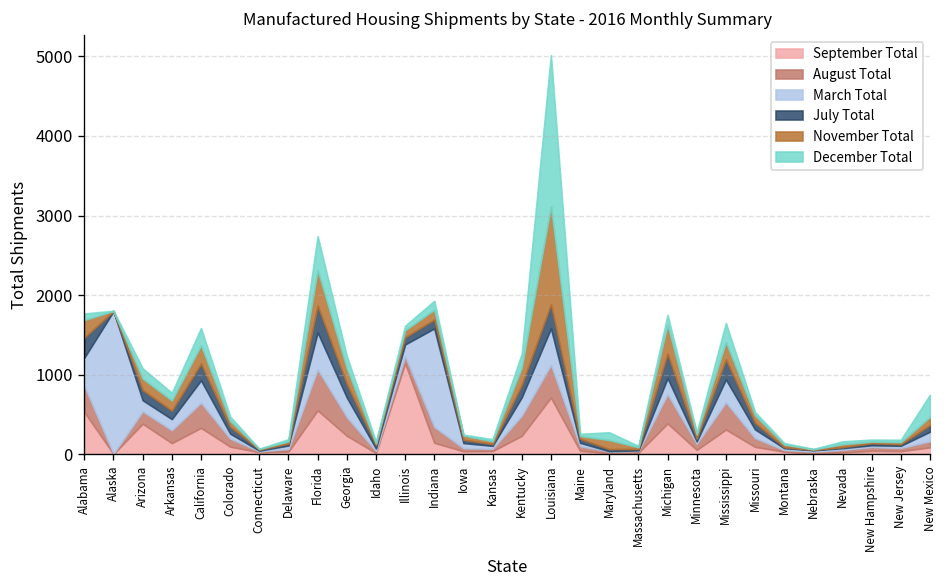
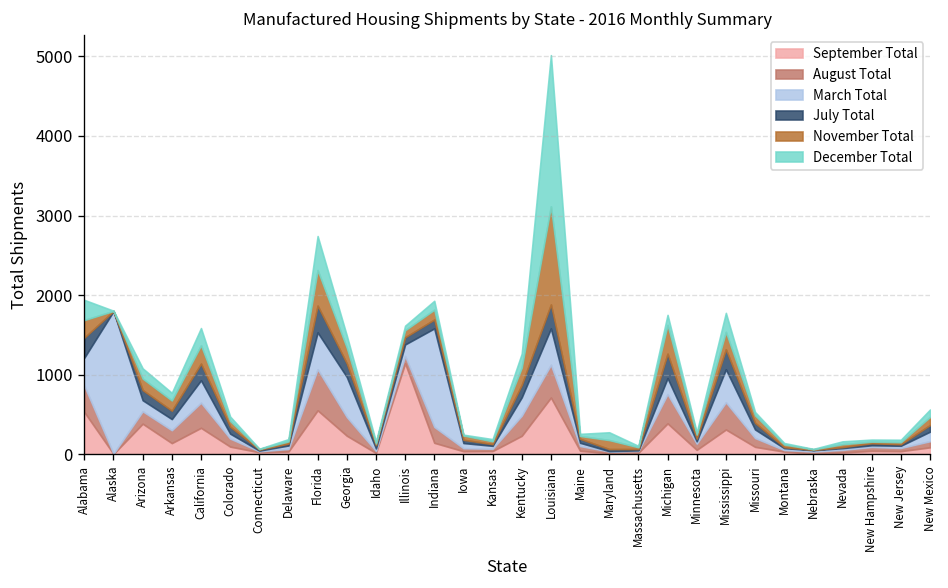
  {
    "September Total": {
      "Alabama": 500,
      "Arizona": 400,
      "Arkansas": 100,
      "California": 300,
      "Colorado": 100,
      "Florida": 600,
      "Georgia": 200,
      "Illinois": 1100,
      "Indiana": 100,
      "Kentucky": 200,
      "Louisiana": 700,
      "Maine": 0,
      "Michigan": 400,
      "Minnesota": 100,
      "Mississippi": 300,
      "Missouri": 100,
      "New Hampshire": 0,
      "New Jersey": 0,
      "New Mexico": 100
    },
    "March Total": {
      "Alabama": 400,
      "Arizona": 100,
      "Arkansas": 100,
      "California": 300,
      "Colorado": 100,
      "Florida": 500,
-     "Georgia": 200,
+     "Georgia": 500,
      "Illinois": 100,
      "Indiana": 1200,
      "Iowa": 100,
      "Kentucky": 200,
      "Louisiana": 500,
      "Maine": 0,
      "Michigan": 200,
-     "Mississippi": 300,
+     "Mississippi": 400,
      "Missouri": 100,
      "New Mexico": 100
    },
    "July Total": {
      "Alabama": 300,
      "Arizona": 100,
      "Arkansas": 100,
      "California": 200,
      "Colorado": 100,
      "Florida": 300,
      "Georgia": 200,
      "Illinois": 100,
      "Indiana": 100,
      "Iowa": 0,
      "Kentucky": 200,
      "Louisiana": 300,
      "Michigan": 300,
      "Mississippi": 300,
      "Missouri": 100,
      "New Mexico": 100
    },
    "December Total": {
-     "Alabama": 100,
+     "Alabama": 300,
      "Arizona": 100,
      "Arkansas": 100,
      "California": 200,
      "Colorado": 100,
      "Florida": 400,
      "Georgia": 200,
      "Illinois": 100,
      "Indiana": 100,
      "Kentucky": 200,
      "Louisiana": 1900,
      "Maryland": 100,
      "Michigan": 100,
      "Mississippi": 200,
      "Missouri": 0,
-     "New Mexico": 300
+     "New Mexico": 100
    }
  }
